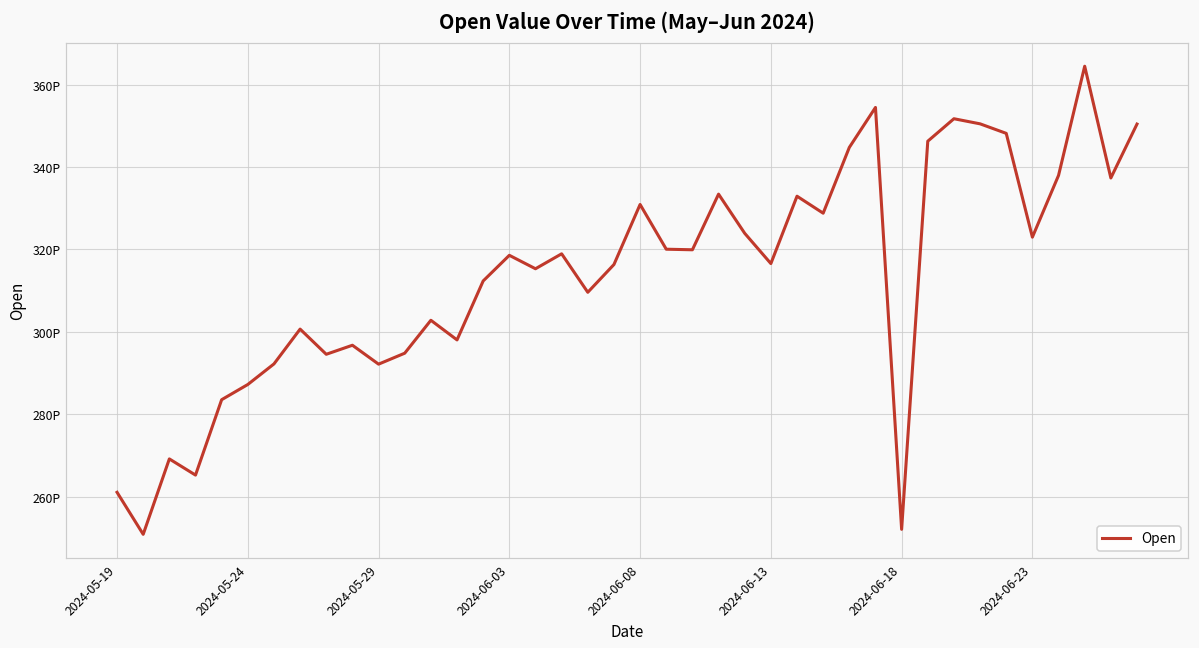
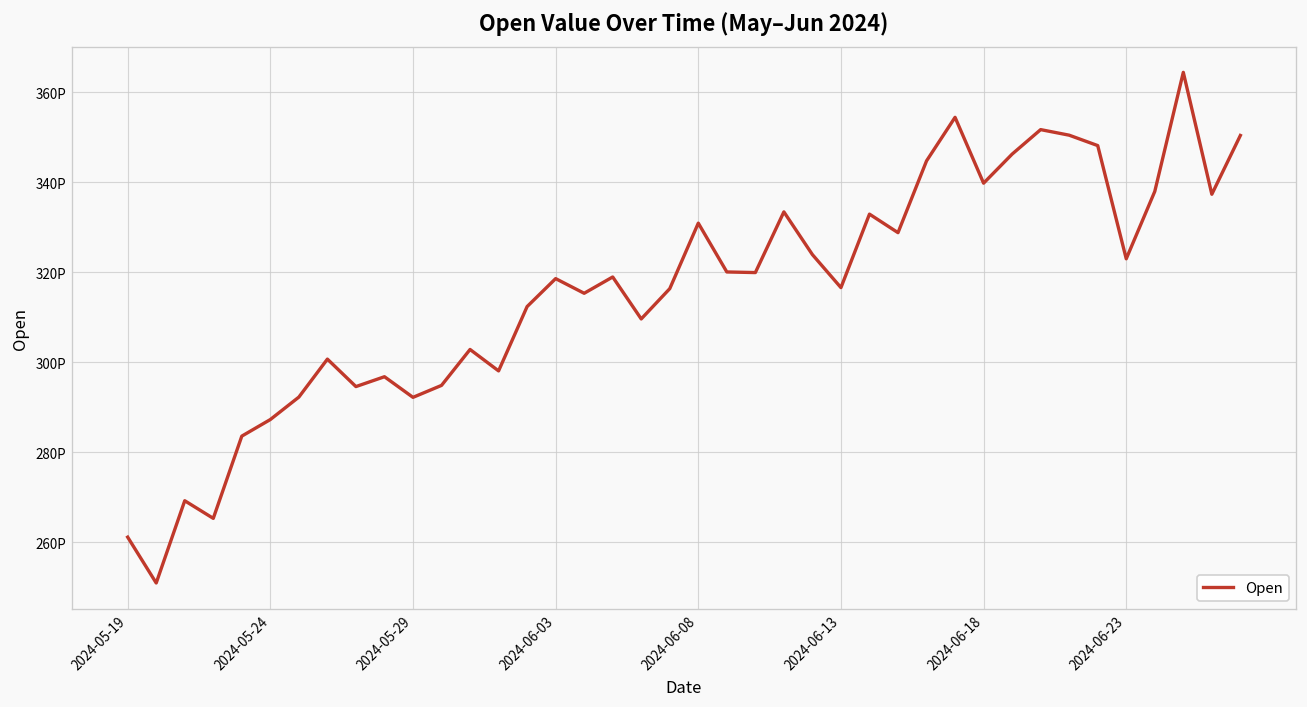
  {
    "2024-05-19": "261P",
    "2024-05-24": "287P",
    "2024-05-29": "292P",
    "2024-06-03": "319P",
    "2024-06-08": "331P",
    "2024-06-13": "317P",
-   "2024-06-18": "252P",
+   "2024-06-18": "340P",
    "2024-06-23": "323P"
  }
